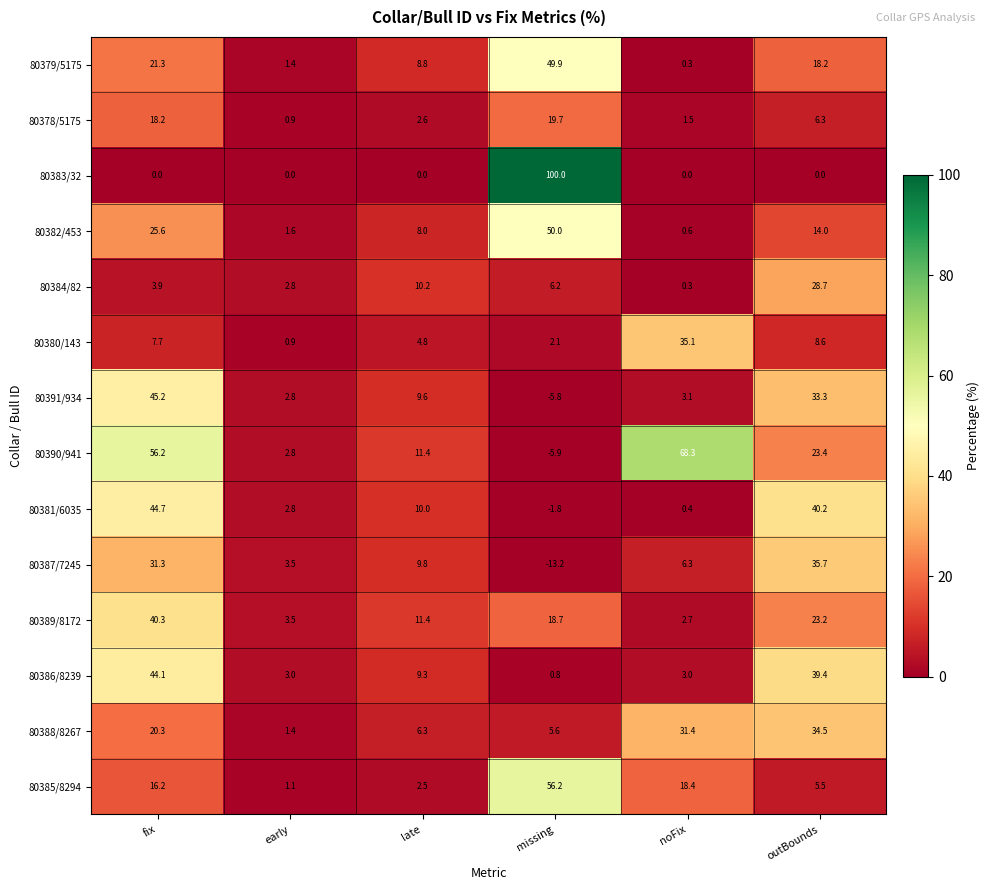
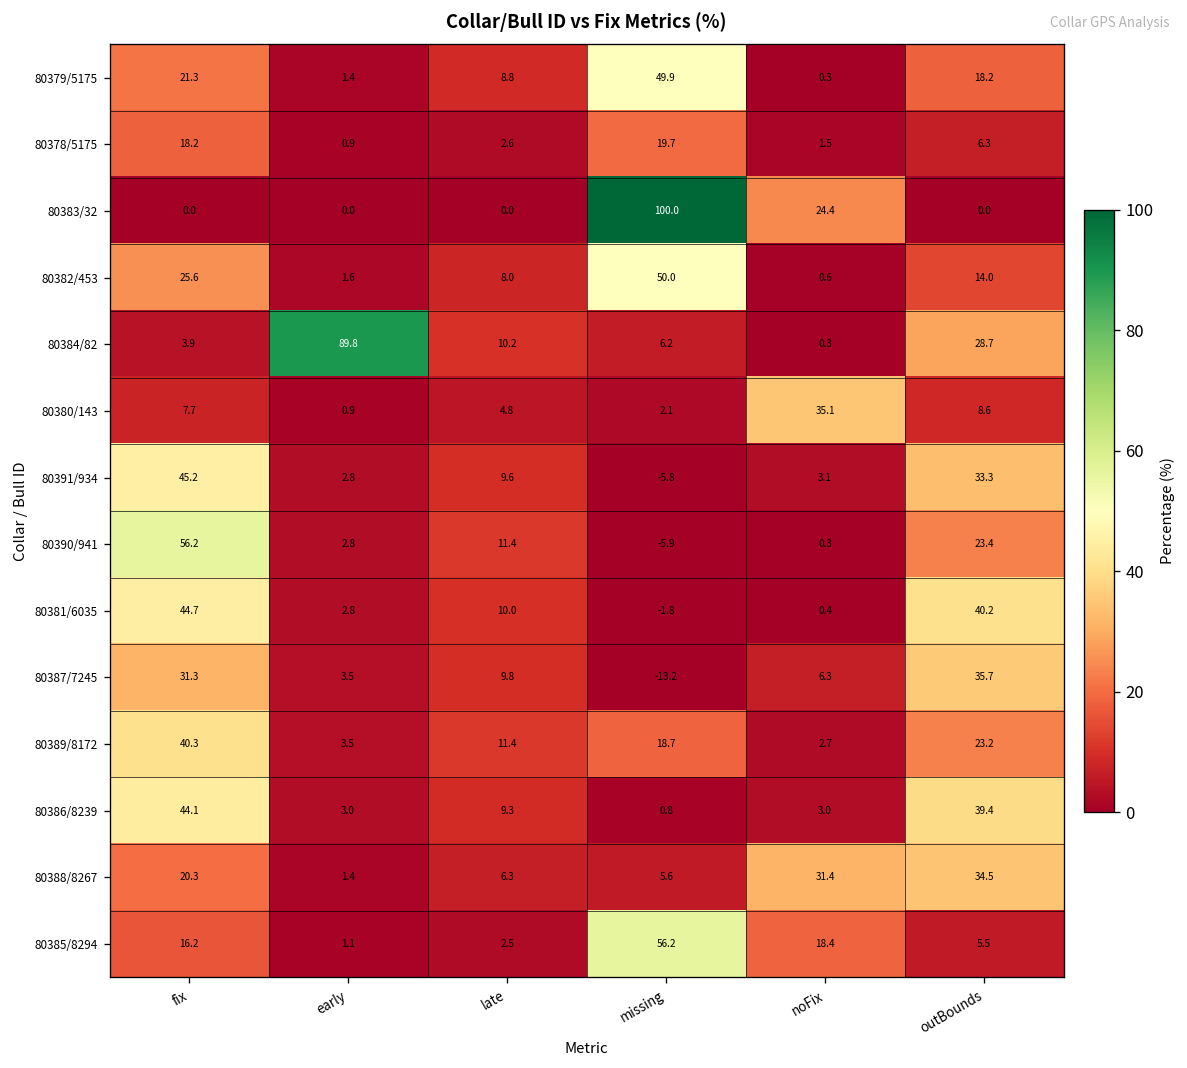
  {
    "80379/5175": {
      "fix": 21.3,
      "early": 1.4,
      "late": 8.8,
      "missing": 49.9,
      "noFix": 0.3,
      "outBounds": 18.2
    },
    "80378/5175": {
      "fix": 18.2,
      "early": 0.9,
      "late": 2.6,
      "missing": 19.7,
      "noFix": 1.5,
      "outBounds": 6.3
    },
    "80383/32": {
      "fix": 0.0,
      "early": 0.0,
      "late": 0.0,
      "missing": 100.0,
-     "noFix": 0.0,
+     "noFix": 24.4,
      "outBounds": 0.0
    },
    "80382/453": {
      "fix": 25.6,
      "early": 1.6,
      "late": 8.0,
      "missing": 50.0,
      "noFix": 0.6,
      "outBounds": 14.0
    },
    "80384/82": {
      "fix": 3.9,
-     "early": 2.8,
+     "early": 89.8,
      "late": 10.2,
      "missing": 6.2,
      "noFix": 0.3,
      "outBounds": 28.7
    },
    "80380/143": {
      "fix": 7.7,
      "early": 0.9,
      "late": 4.8,
      "missing": 2.1,
      "noFix": 35.1,
      "outBounds": 8.6
    },
    "80391/934": {
      "fix": 45.2,
      "early": 2.8,
      "late": 9.6,
      "missing": -5.8,
      "noFix": 3.1,
      "outBounds": 33.3
    },
    "80390/941": {
      "fix": 56.2,
      "early": 2.8,
      "late": 11.4,
      "missing": -5.9,
-     "noFix": 68.3,
+     "noFix": 0.3,
      "outBounds": 23.4
    },
    "80381/6035": {
      "fix": 44.7,
      "early": 2.8,
      "late": 10.0,
      "missing": -1.8,
      "noFix": 0.4,
      "outBounds": 40.2
    },
    "80387/7245": {
      "fix": 31.3,
      "early": 3.5,
      "late": 9.8,
      "missing": -13.2,
      "noFix": 6.3,
      "outBounds": 35.7
    },
    "80389/8172": {
      "fix": 40.3,
      "early": 3.5,
      "late": 11.4,
      "missing": 18.7,
      "noFix": 2.7,
      "outBounds": 23.2
    },
    "80386/8239": {
      "fix": 44.1,
      "early": 3.0,
      "late": 9.3,
      "missing": 0.8,
      "noFix": 3.0,
      "outBounds": 39.4
    },
    "80388/8267": {
      "fix": 20.3,
      "early": 1.4,
      "late": 6.3,
      "missing": 5.6,
      "noFix": 31.4,
      "outBounds": 34.5
    },
    "80385/8294": {
      "fix": 16.2,
      "early": 1.1,
      "late": 2.5,
      "missing": 56.2,
      "noFix": 18.4,
      "outBounds": 5.5
    }
  }
